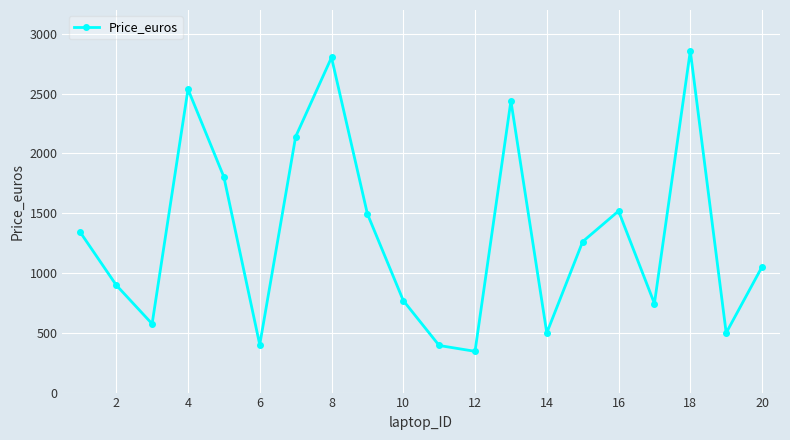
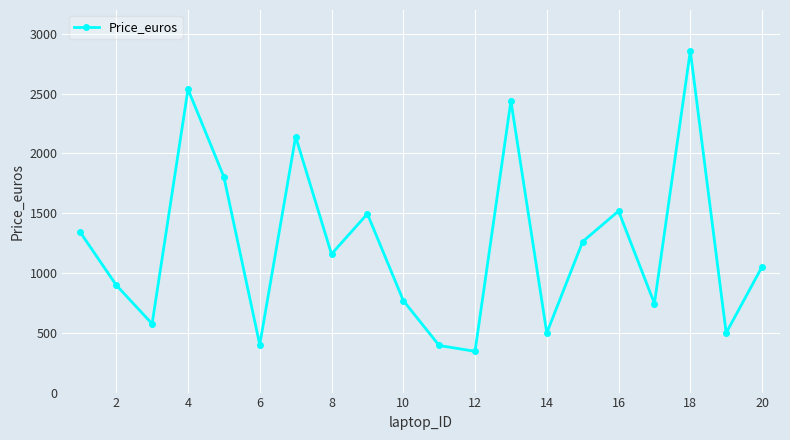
  {
    "2": 900,
    "4": 2540,
    "6": 400,
-   "8": 2800,
+   "8": 1160,
    "10": 770,
    "12": 340,
    "14": 500,
    "16": 1520,
    "18": 2860,
    "20": 1050
  }
